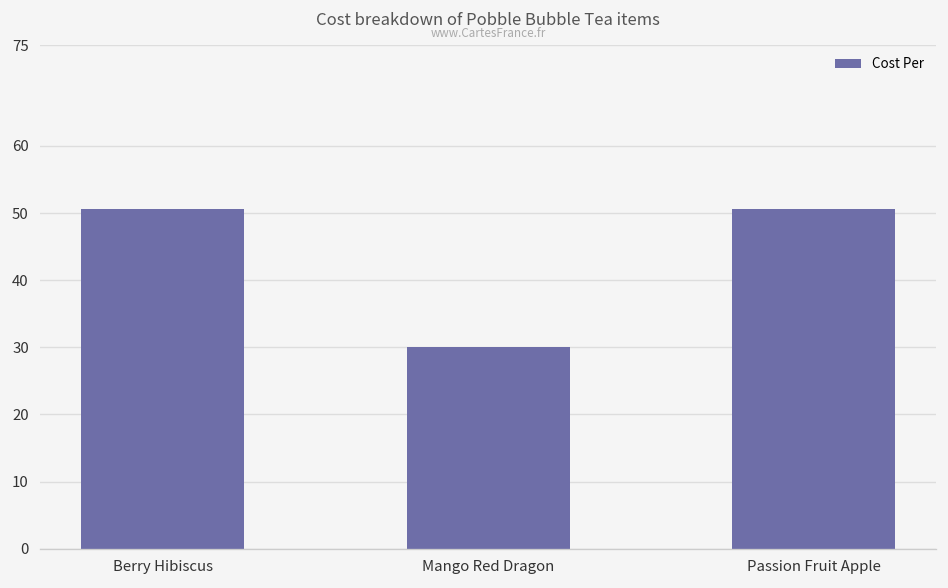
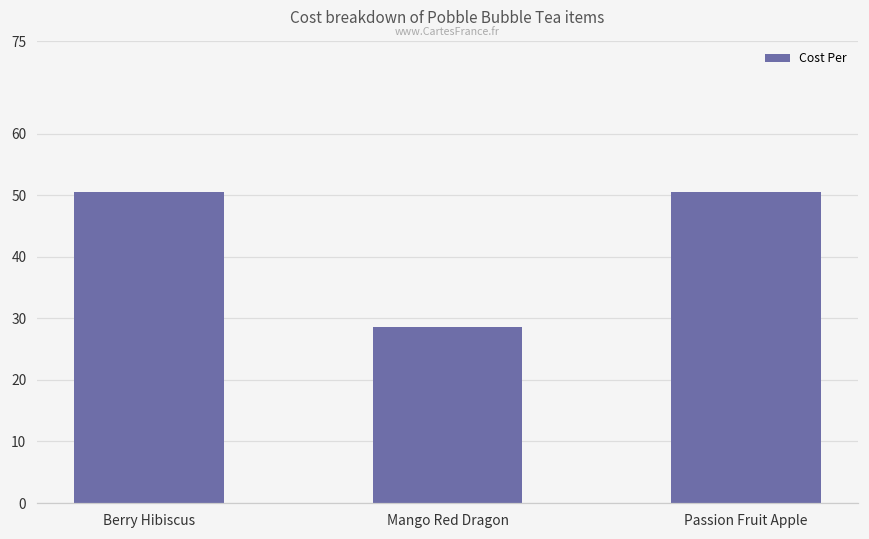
  {
    "Berry Hibiscus": 51,
-   "Mango Red Dragon": 30,
+   "Mango Red Dragon": 29,
    "Passion Fruit Apple": 51
  }
